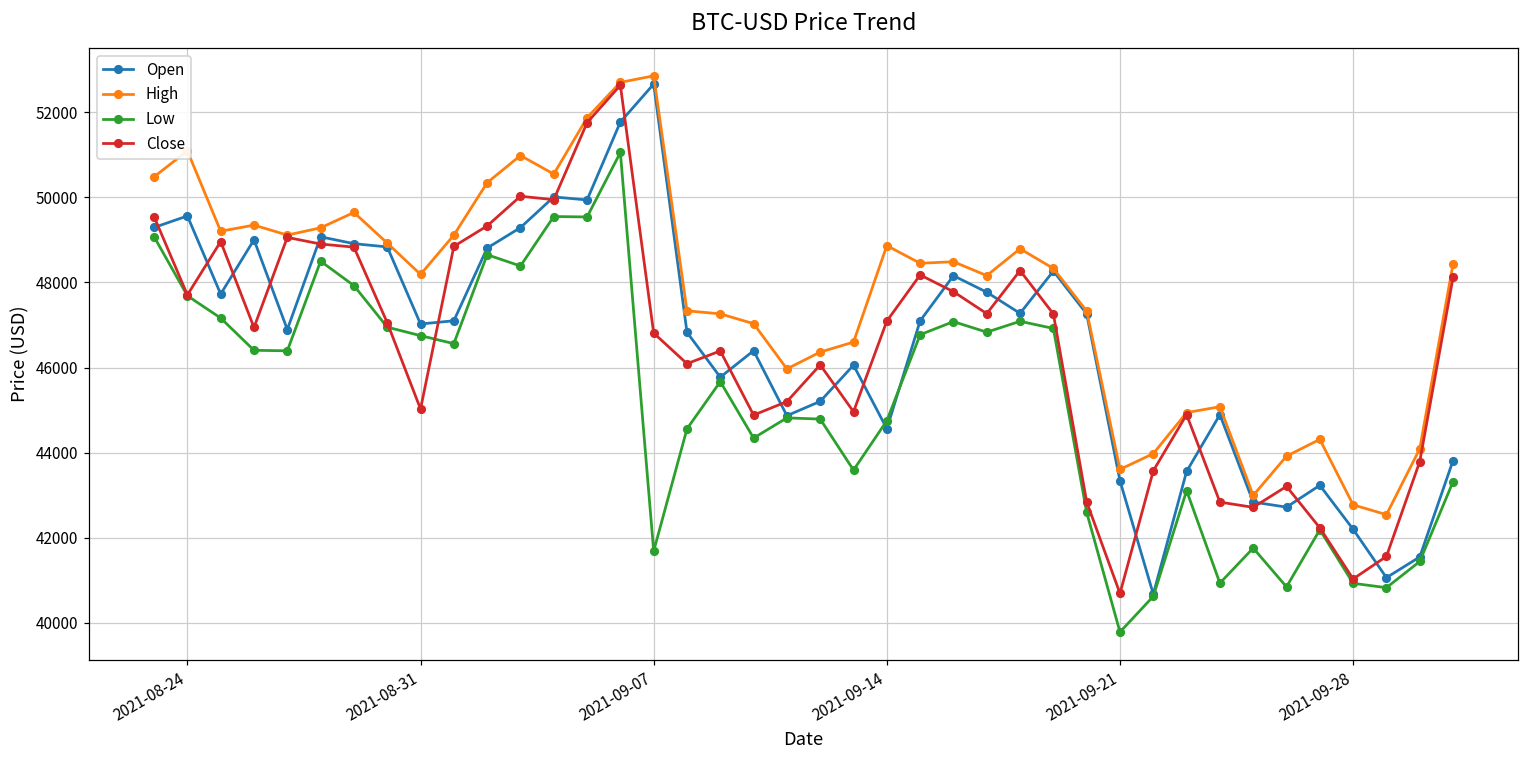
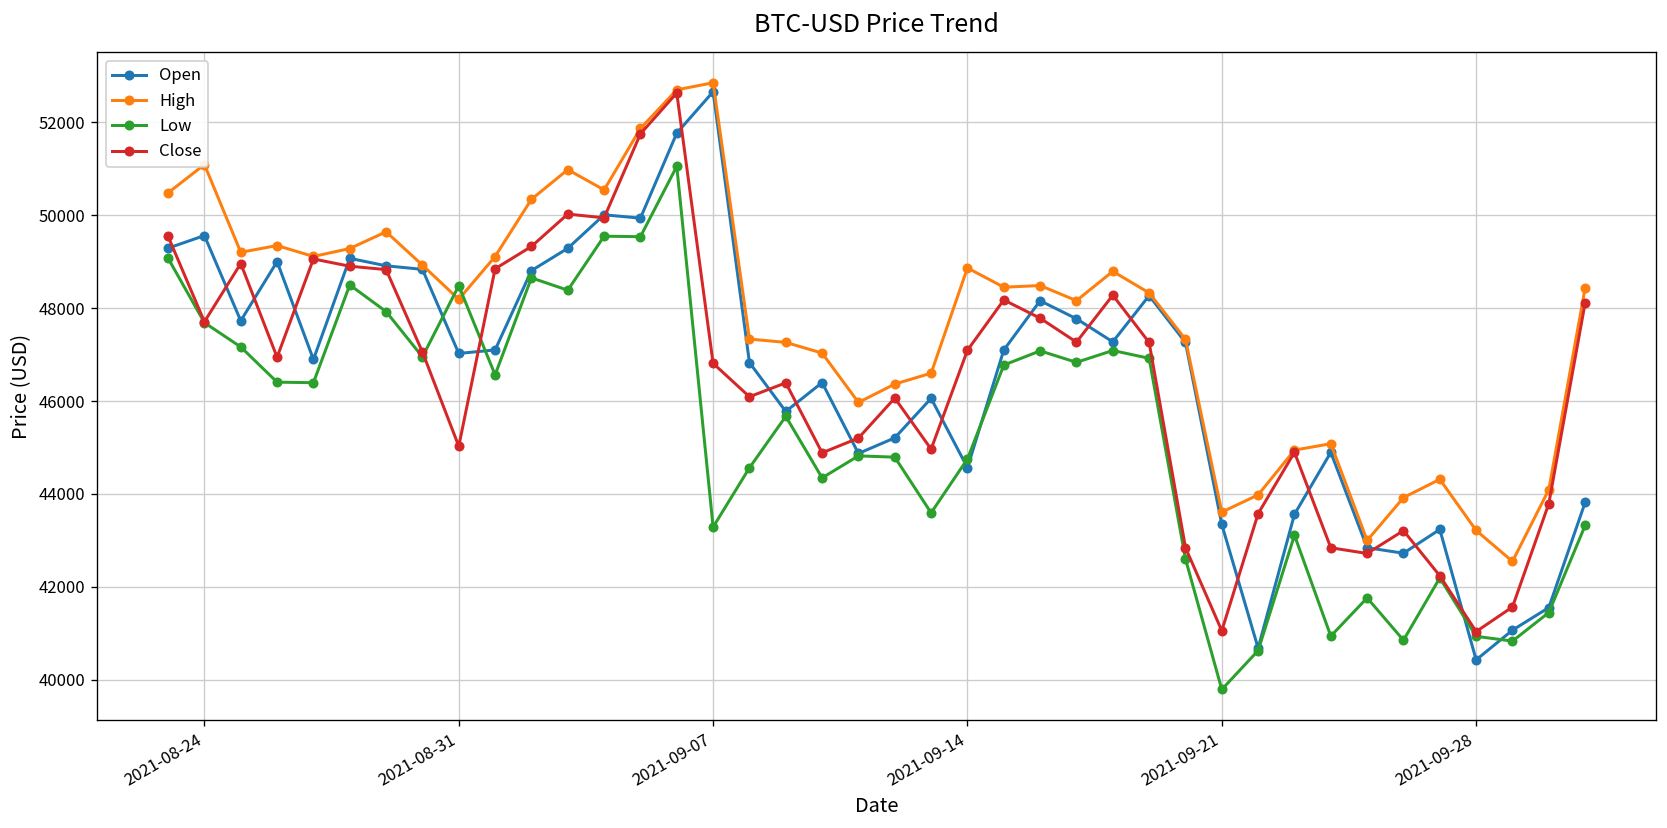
  {
    "Open": {
      "2021-08-24": 49600,
      "2021-08-31": 47000,
      "2021-09-07": 52700,
      "2021-09-14": 44600,
      "2021-09-21": 43300,
-     "2021-09-28": 42200
+     "2021-09-28": 40400
    },
    "High": {
      "2021-08-31": 48200,
      "2021-09-07": 52900,
      "2021-09-14": 48900,
      "2021-09-21": 43600,
-     "2021-09-28": 42800
+     "2021-09-28": 43200
    },
    "Low": {
-     "2021-08-31": 46800,
-     "2021-09-07": 41700,
+     "2021-08-31": 48500,
+     "2021-09-07": 43300,
      "2021-09-14": 44800,
      "2021-09-21": 39800,
      "2021-09-28": 40900
    },
    "Close": {
      "2021-08-31": 45000,
      "2021-09-07": 46800,
      "2021-09-14": 47100,
-     "2021-09-21": 40700,
+     "2021-09-21": 41100,
      "2021-09-28": 41000
    }
  }
